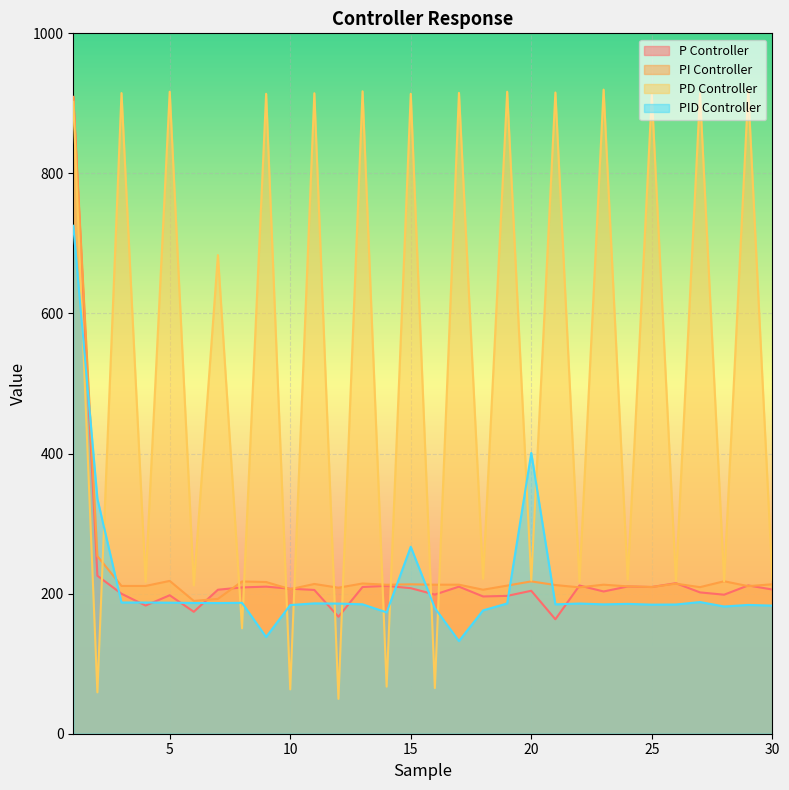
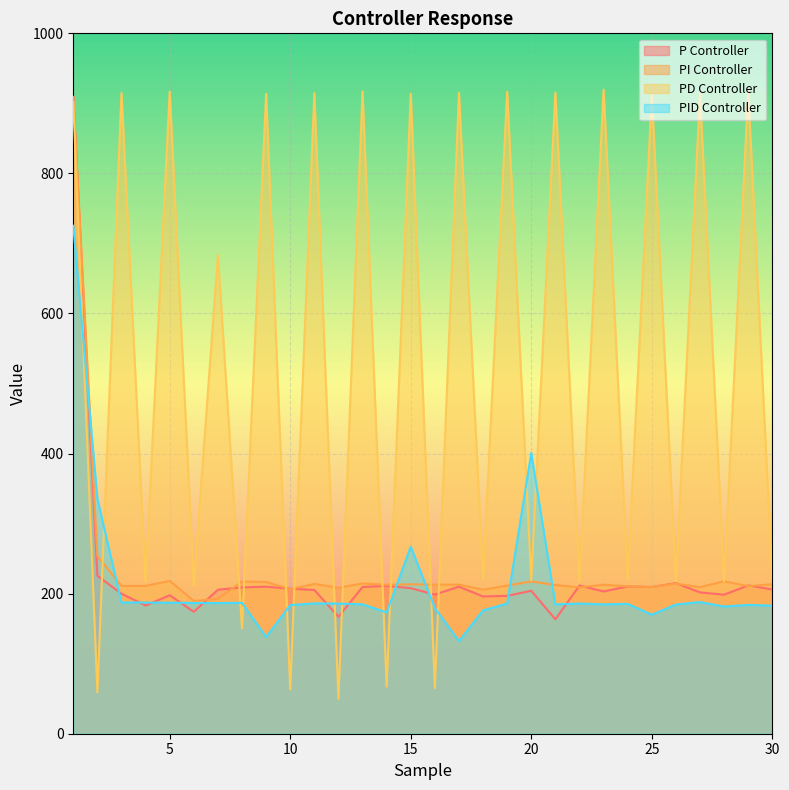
  {
    "PID Controller": {
      "5": 190,
      "10": 180,
      "15": 270,
      "20": 400,
-     "25": 180,
+     "25": 170,
      "30": 180
    }
  }
